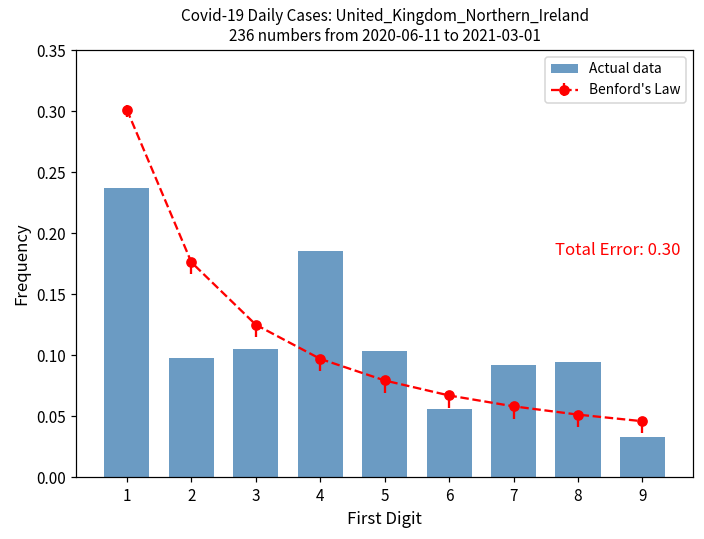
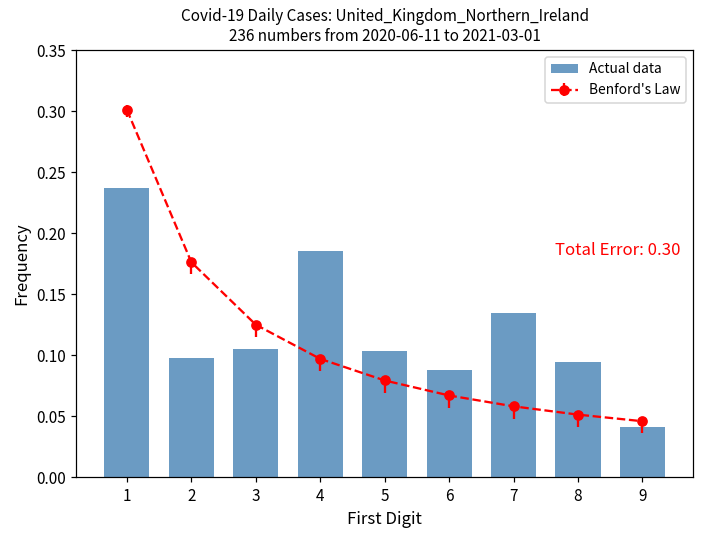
  {
    "Actual data": {
      "1": 0.237,
      "2": 0.098,
      "3": 0.105,
      "4": 0.185,
      "5": 0.103,
-     "6": 0.056,
-     "7": 0.092,
+     "6": 0.088,
+     "7": 0.135,
      "8": 0.095,
-     "9": 0.033
+     "9": 0.041
    }
  }
